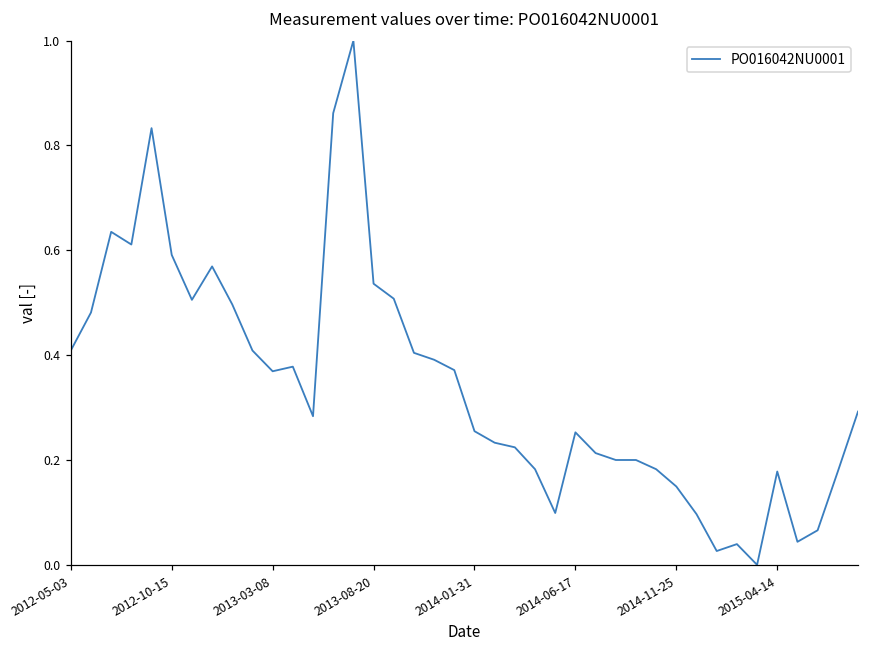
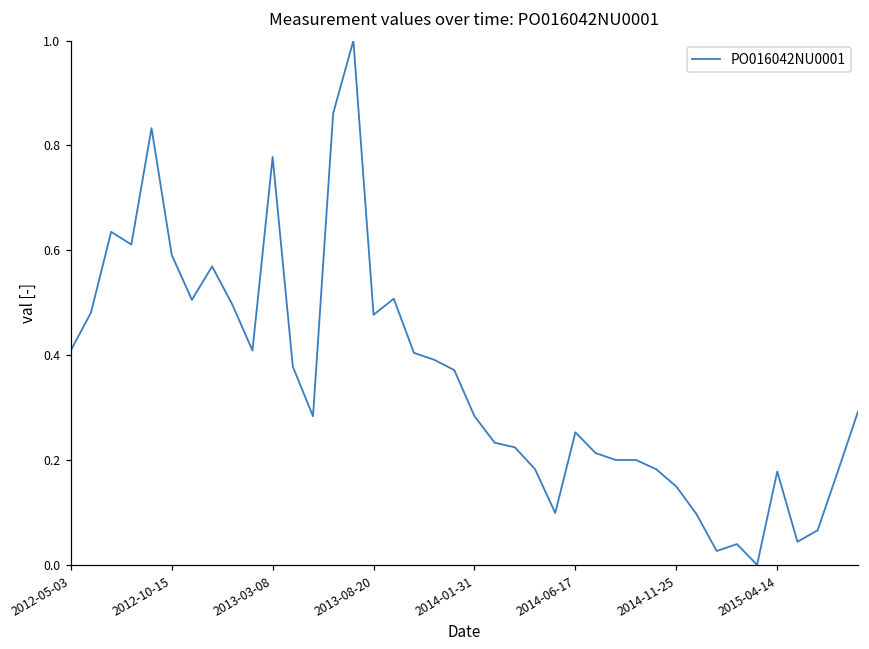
  {
    "2012-05-03": 0.41,
    "2012-10-15": 0.59,
-   "2013-03-08": 0.37,
-   "2013-08-20": 0.54,
-   "2014-01-31": 0.25,
+   "2013-03-08": 0.78,
+   "2013-08-20": 0.48,
+   "2014-01-31": 0.28,
    "2014-06-17": 0.25,
    "2014-11-25": 0.15,
    "2015-04-14": 0.18
  }
